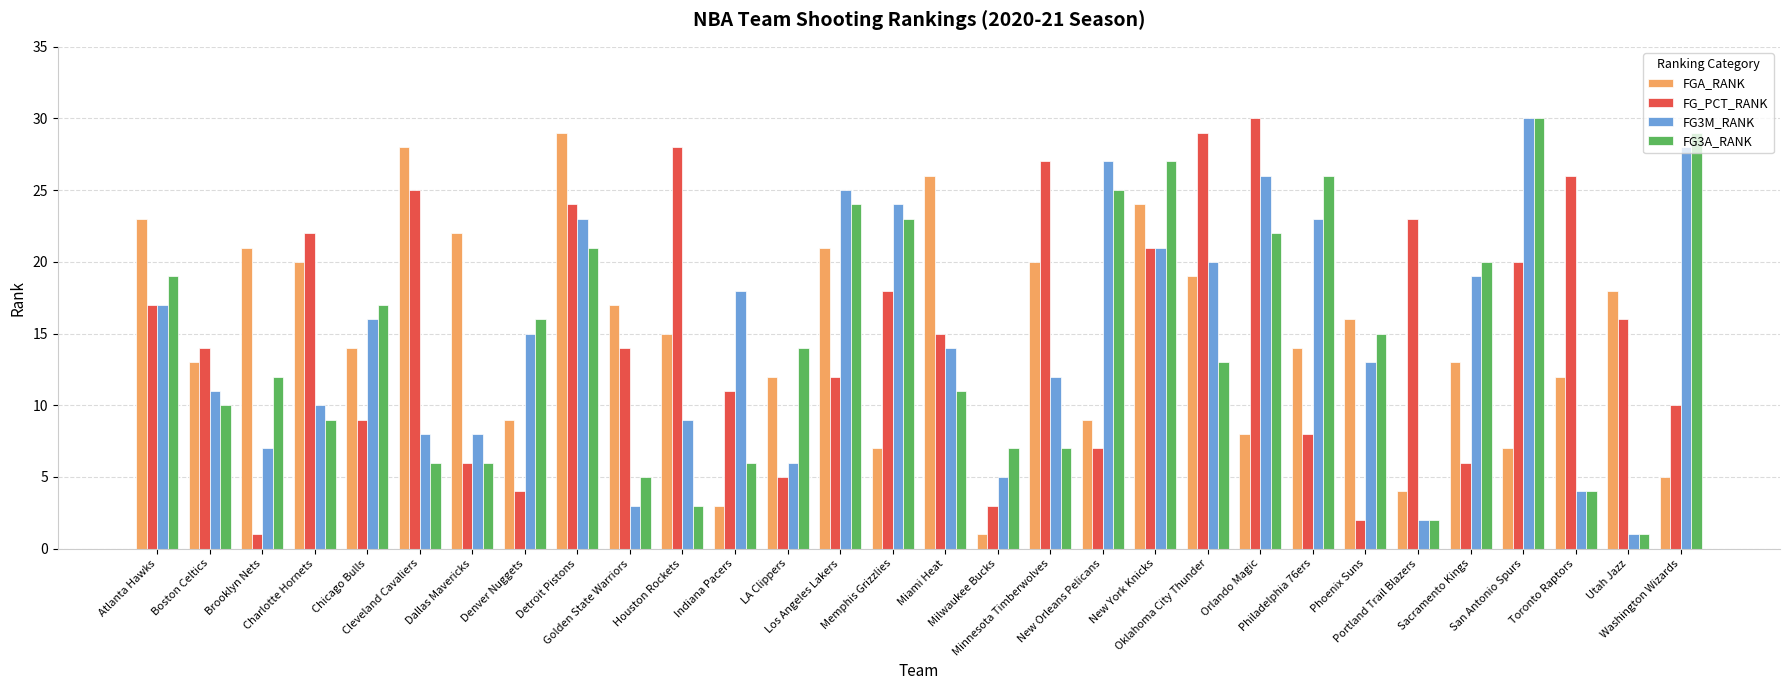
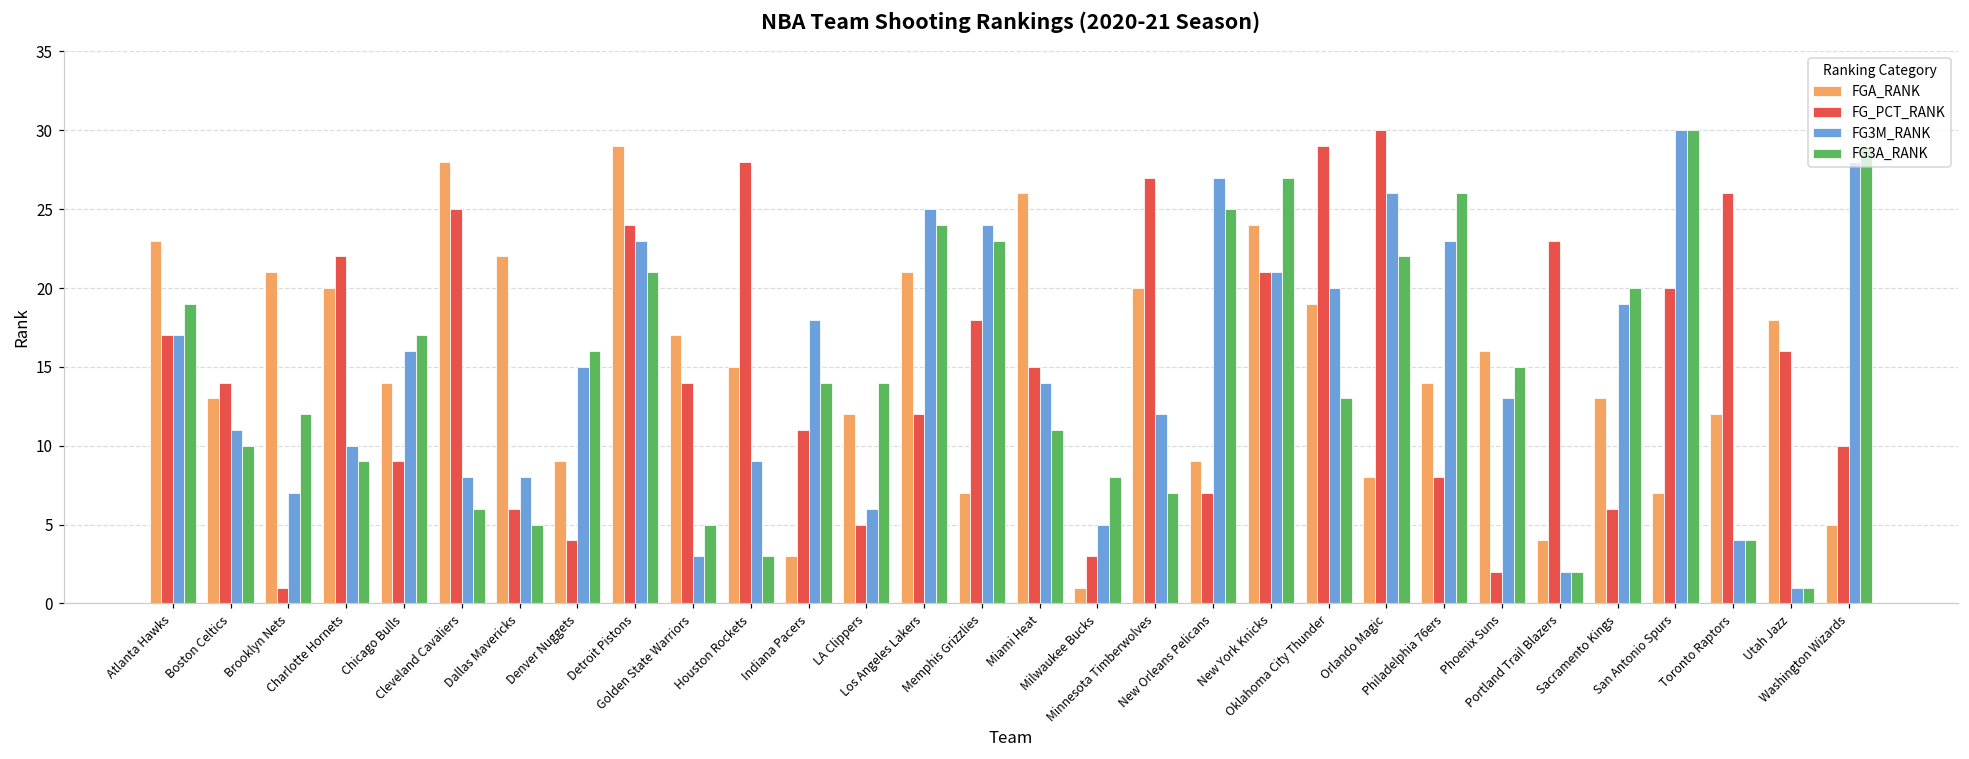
  {
    "FGA_RANK": {
      "Atlanta Hawks": 23,
      "Boston Celtics": 13,
      "Brooklyn Nets": 21,
      "Charlotte Hornets": 20,
      "Chicago Bulls": 14,
      "Cleveland Cavaliers": 28,
      "Dallas Mavericks": 22,
      "Denver Nuggets": 9,
      "Detroit Pistons": 29,
      "Golden State Warriors": 17,
      "Houston Rockets": 15,
      "Indiana Pacers": 3,
      "LA Clippers": 12,
      "Los Angeles Lakers": 21,
      "Memphis Grizzlies": 7,
      "Miami Heat": 26,
      "Milwaukee Bucks": 1,
      "Minnesota Timberwolves": 20,
      "New Orleans Pelicans": 9,
      "New York Knicks": 24,
      "Oklahoma City Thunder": 19,
      "Orlando Magic": 8,
      "Philadelphia 76ers": 14,
      "Phoenix Suns": 16,
      "Portland Trail Blazers": 4,
      "Sacramento Kings": 13,
      "San Antonio Spurs": 7,
      "Toronto Raptors": 12,
      "Utah Jazz": 18,
      "Washington Wizards": 5
    },
    "FG_PCT_RANK": {
      "Atlanta Hawks": 17,
      "Boston Celtics": 14,
      "Brooklyn Nets": 1,
      "Charlotte Hornets": 22,
      "Chicago Bulls": 9,
      "Cleveland Cavaliers": 25,
      "Dallas Mavericks": 6,
      "Denver Nuggets": 4,
      "Detroit Pistons": 24,
      "Golden State Warriors": 14,
      "Houston Rockets": 28,
      "Indiana Pacers": 11,
      "LA Clippers": 5,
      "Los Angeles Lakers": 12,
      "Memphis Grizzlies": 18,
      "Miami Heat": 15,
      "Milwaukee Bucks": 3,
      "Minnesota Timberwolves": 27,
      "New Orleans Pelicans": 7,
      "New York Knicks": 21,
      "Oklahoma City Thunder": 29,
      "Orlando Magic": 30,
      "Philadelphia 76ers": 8,
      "Phoenix Suns": 2,
      "Portland Trail Blazers": 23,
      "Sacramento Kings": 6,
      "San Antonio Spurs": 20,
      "Toronto Raptors": 26,
      "Utah Jazz": 16,
      "Washington Wizards": 10
    },
    "FG3M_RANK": {
      "Atlanta Hawks": 17,
      "Boston Celtics": 11,
      "Brooklyn Nets": 7,
      "Charlotte Hornets": 10,
      "Chicago Bulls": 16,
      "Cleveland Cavaliers": 8,
      "Dallas Mavericks": 8,
      "Denver Nuggets": 15,
      "Detroit Pistons": 23,
      "Golden State Warriors": 3,
      "Houston Rockets": 9,
      "Indiana Pacers": 18,
      "LA Clippers": 6,
      "Los Angeles Lakers": 25,
      "Memphis Grizzlies": 24,
      "Miami Heat": 14,
      "Milwaukee Bucks": 5,
      "Minnesota Timberwolves": 12,
      "New Orleans Pelicans": 27,
      "New York Knicks": 21,
      "Oklahoma City Thunder": 20,
      "Orlando Magic": 26,
      "Philadelphia 76ers": 23,
      "Phoenix Suns": 13,
      "Portland Trail Blazers": 2,
      "Sacramento Kings": 19,
      "San Antonio Spurs": 30,
      "Toronto Raptors": 4,
      "Utah Jazz": 1
    },
    "FG3A_RANK": {
      "Atlanta Hawks": 19,
      "Boston Celtics": 10,
      "Brooklyn Nets": 12,
      "Charlotte Hornets": 9,
      "Chicago Bulls": 17,
      "Cleveland Cavaliers": 6,
-     "Dallas Mavericks": 6,
+     "Dallas Mavericks": 5,
      "Denver Nuggets": 16,
      "Detroit Pistons": 21,
      "Golden State Warriors": 5,
      "Houston Rockets": 3,
-     "Indiana Pacers": 6,
+     "Indiana Pacers": 14,
      "LA Clippers": 14,
      "Los Angeles Lakers": 24,
      "Memphis Grizzlies": 23,
      "Miami Heat": 11,
-     "Milwaukee Bucks": 7,
+     "Milwaukee Bucks": 8,
      "Minnesota Timberwolves": 7,
      "New Orleans Pelicans": 25,
      "New York Knicks": 27,
      "Oklahoma City Thunder": 13,
      "Orlando Magic": 22,
      "Philadelphia 76ers": 26,
      "Phoenix Suns": 15,
      "Portland Trail Blazers": 2,
      "Sacramento Kings": 20,
      "San Antonio Spurs": 30,
      "Toronto Raptors": 4,
      "Utah Jazz": 1
    }
  }
